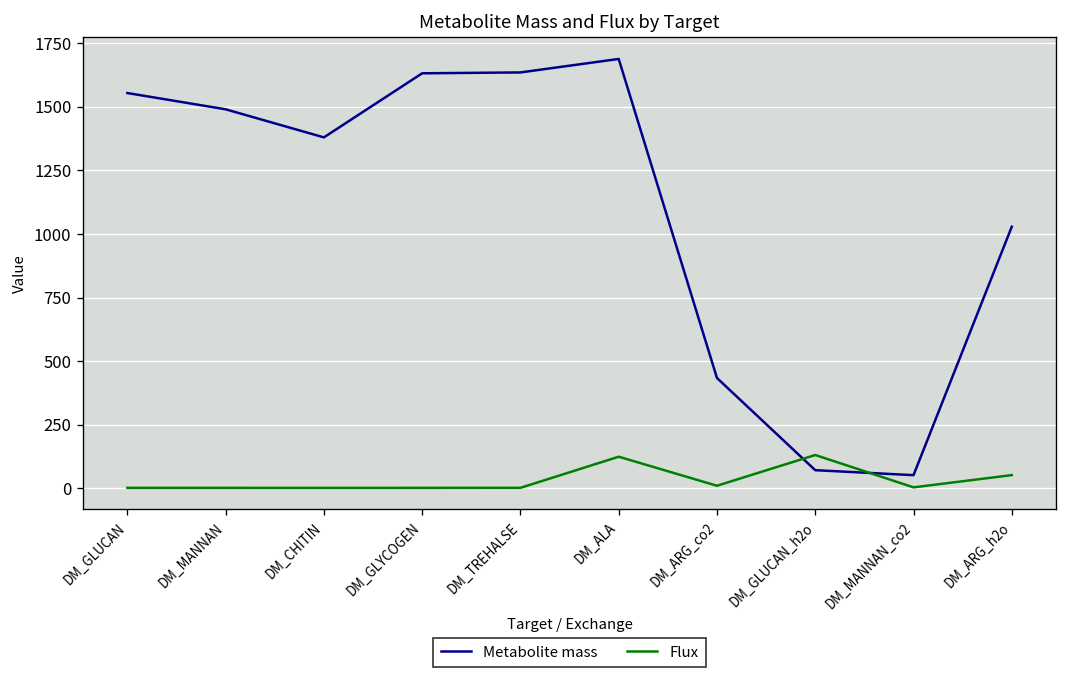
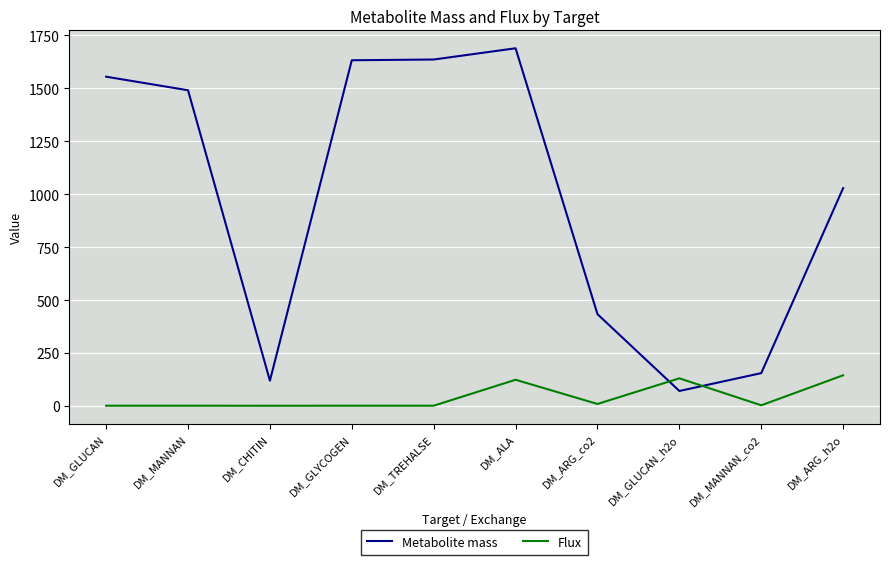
  {
    "Metabolite mass": {
      "DM_GLUCAN": 1550,
      "DM_MANNAN": 1490,
-     "DM_CHITIN": 1380,
+     "DM_CHITIN": 120,
      "DM_GLYCOGEN": 1630,
      "DM_TREHALSE": 1640,
      "DM_ALA": 1690,
      "DM_ARG_co2": 430,
      "DM_GLUCAN_h2o": 70,
-     "DM_MANNAN_co2": 50,
+     "DM_MANNAN_co2": 160,
      "DM_ARG_h2o": 1030
    },
    "Flux": {
      "DM_GLUCAN": 0,
      "DM_MANNAN": 0,
      "DM_CHITIN": 0,
      "DM_GLYCOGEN": 0,
      "DM_TREHALSE": 0,
      "DM_ALA": 120,
      "DM_ARG_co2": 10,
      "DM_GLUCAN_h2o": 130,
      "DM_MANNAN_co2": 0,
-     "DM_ARG_h2o": 50
+     "DM_ARG_h2o": 150
    }
  }
